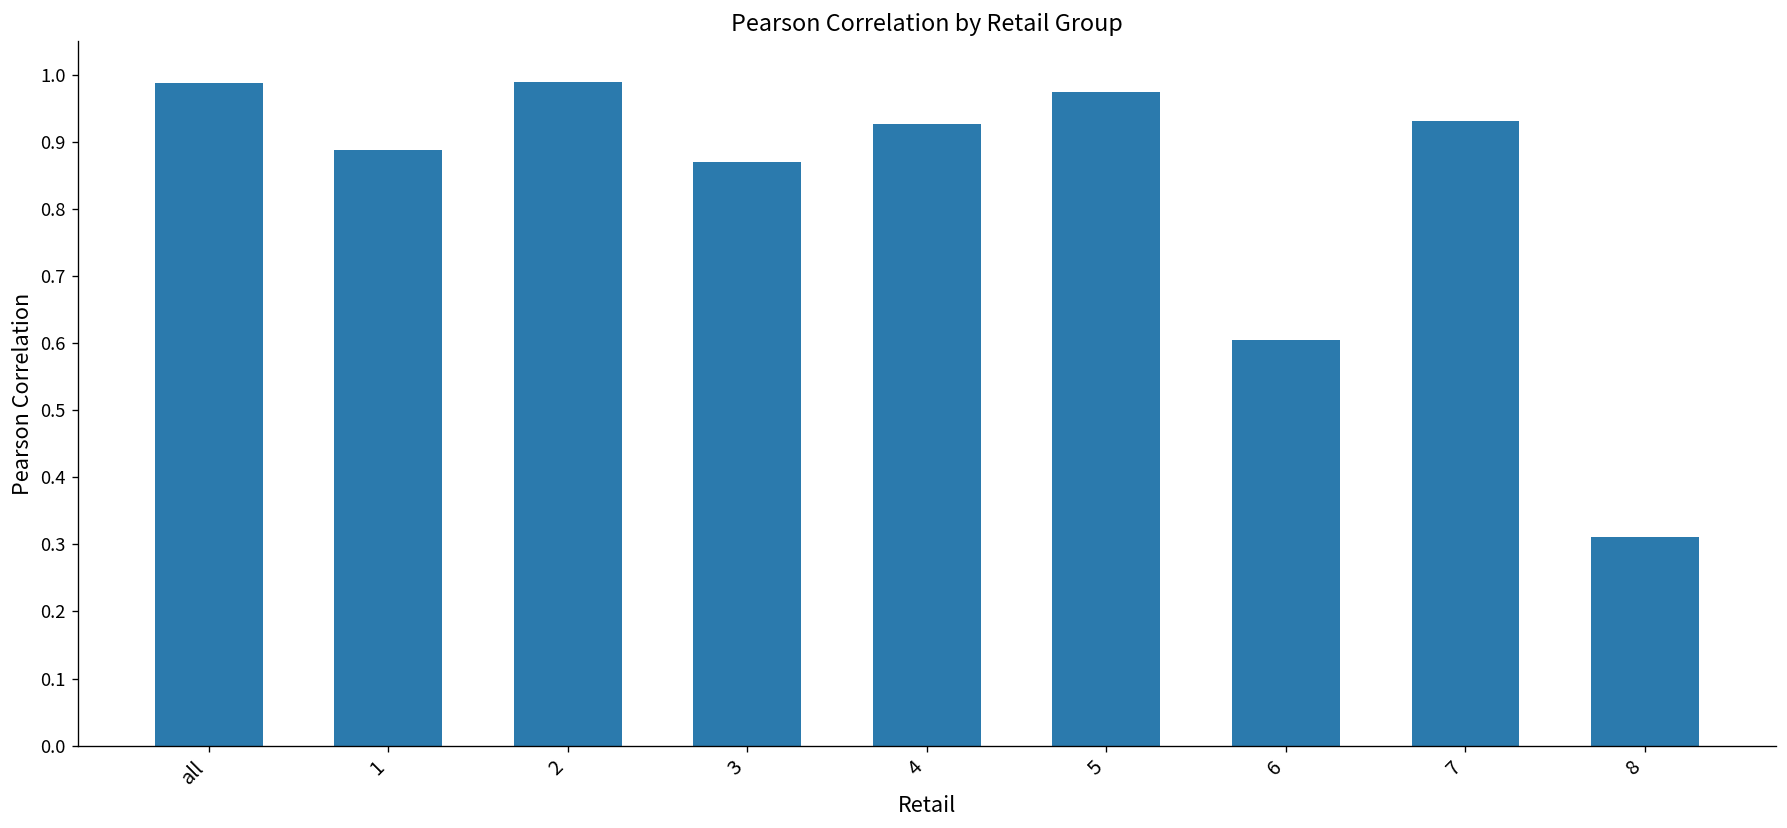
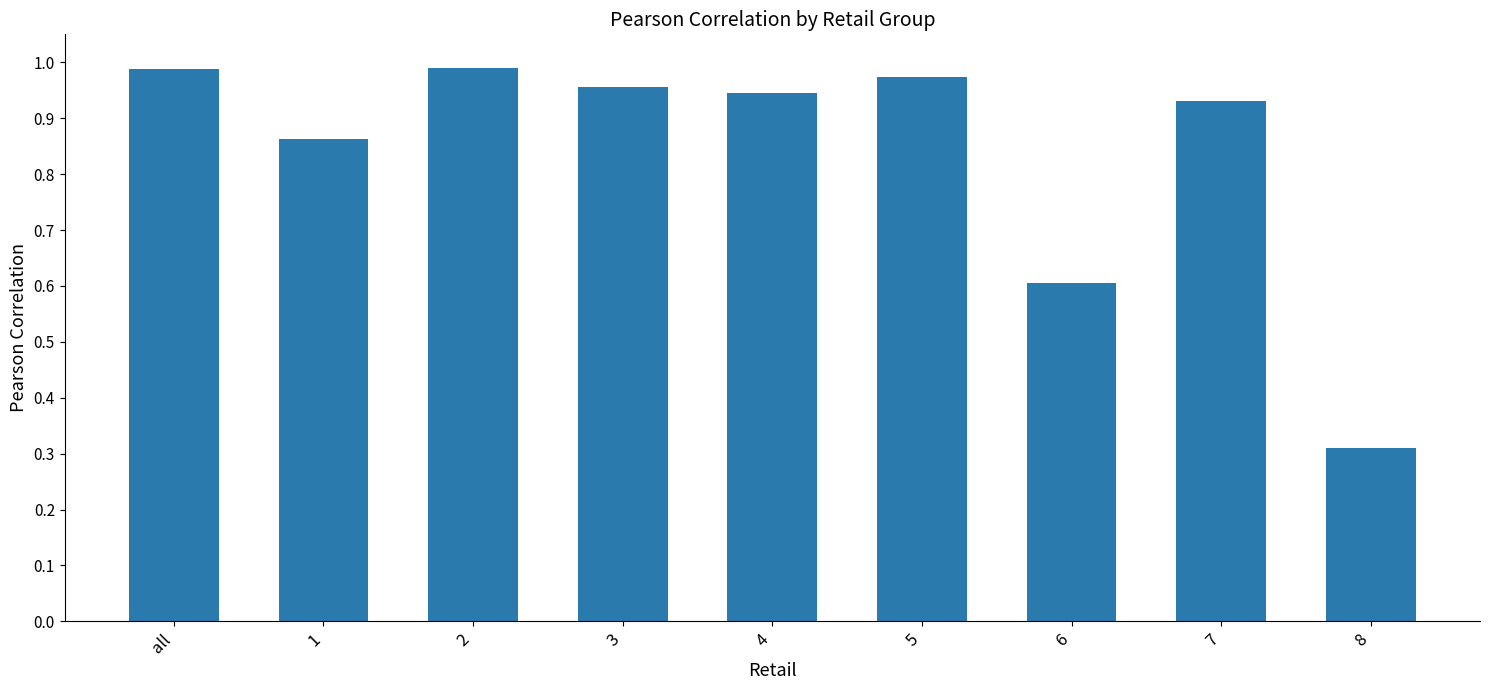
  {
    "all": 0.99,
-   "1": 0.89,
+   "1": 0.86,
    "2": 0.99,
-   "3": 0.87,
-   "4": 0.93,
+   "3": 0.96,
+   "4": 0.94,
    "5": 0.97,
    "6": 0.60,
    "7": 0.93,
    "8": 0.31
  }
